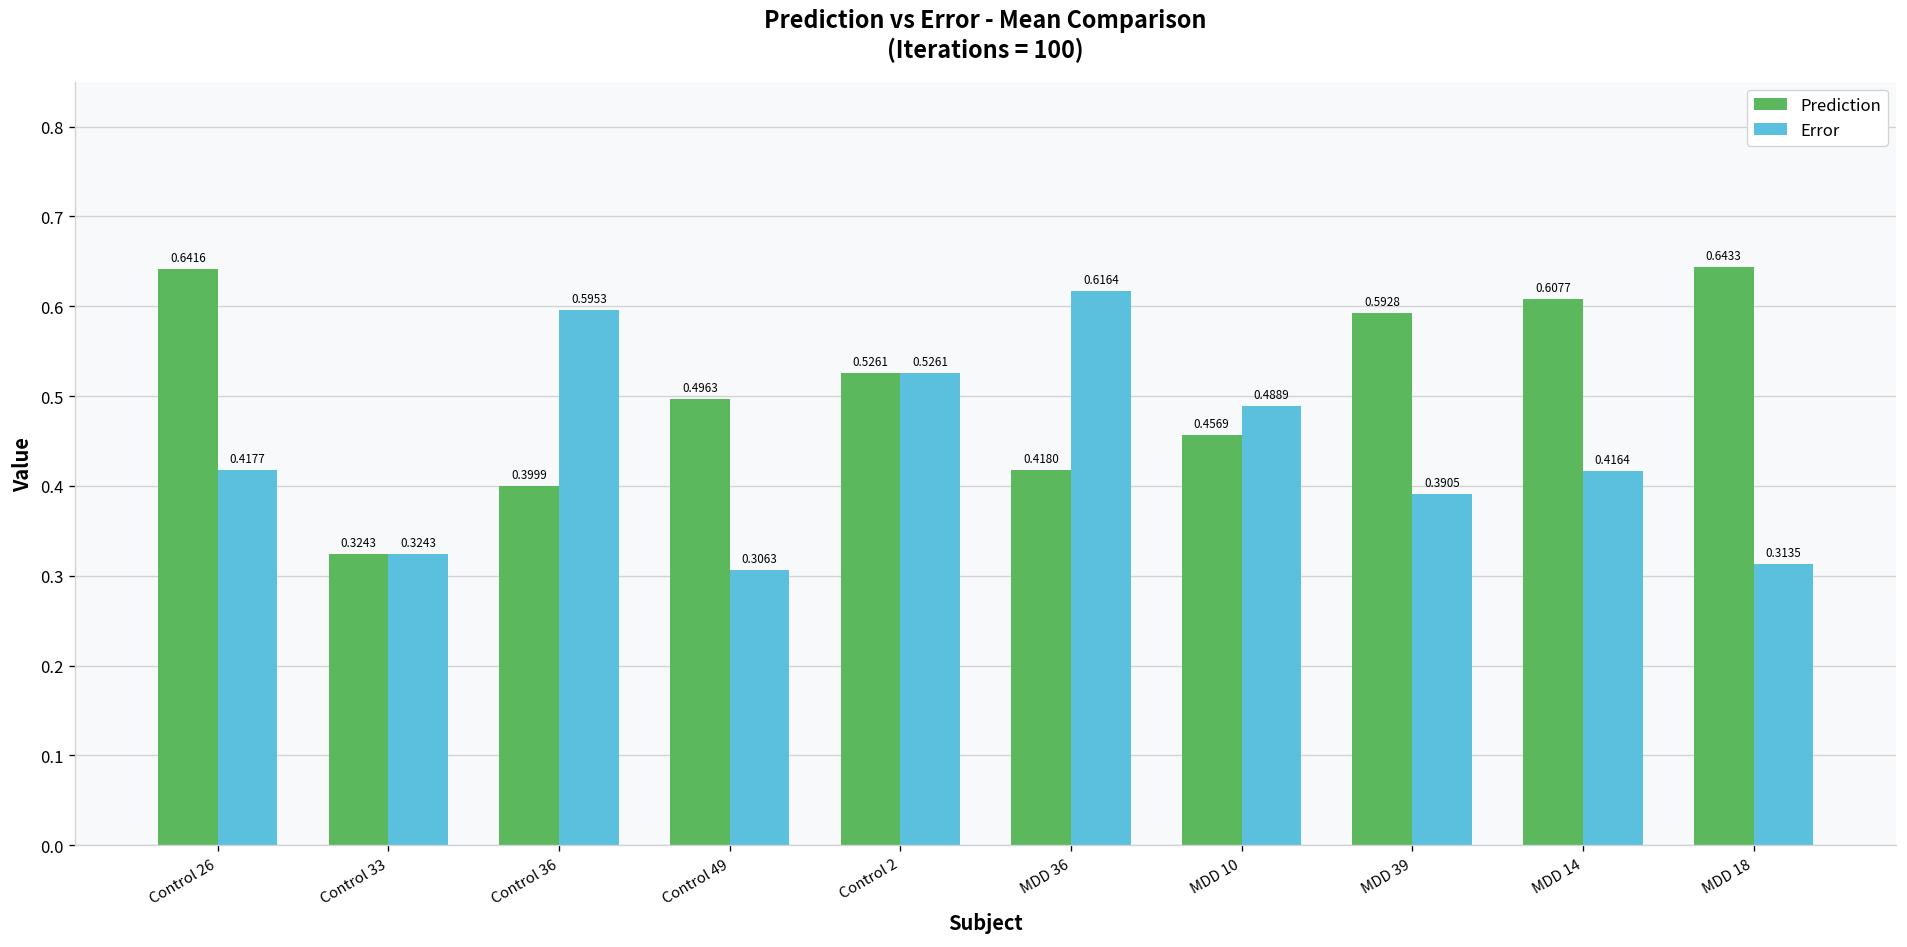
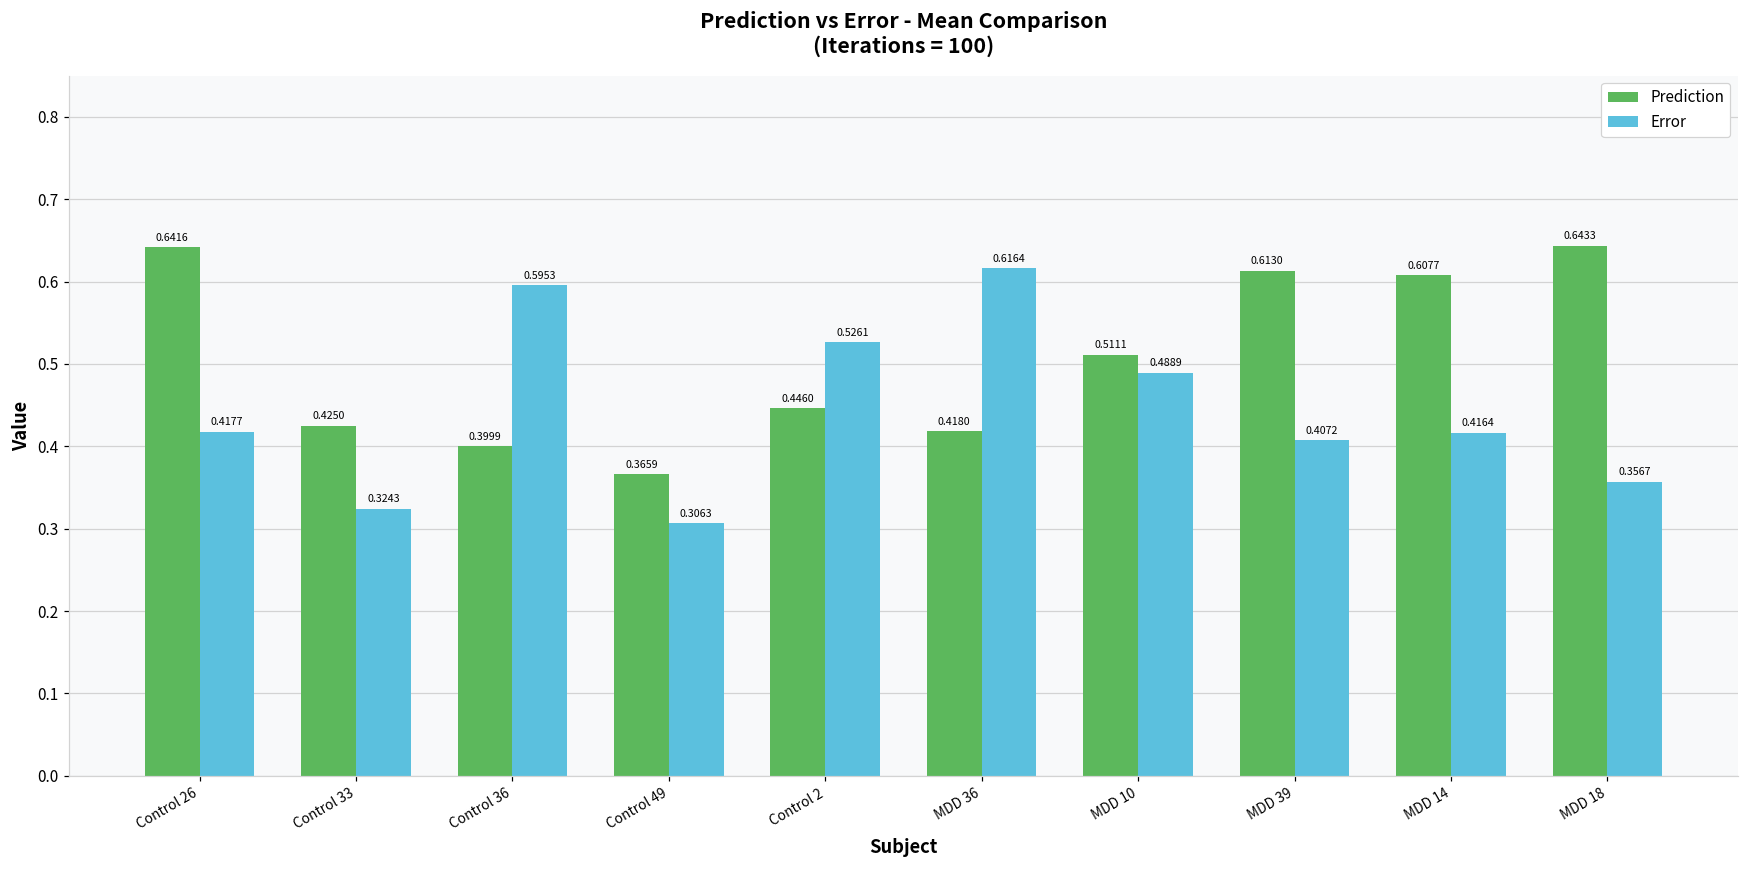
  {
    "Prediction": {
      "Control 26": 0.6416,
-     "Control 33": 0.3243,
+     "Control 33": 0.4250,
      "Control 36": 0.3999,
-     "Control 49": 0.4963,
-     "Control 2": 0.5261,
+     "Control 49": 0.3659,
+     "Control 2": 0.4460,
      "MDD 36": 0.4180,
-     "MDD 10": 0.4569,
-     "MDD 39": 0.5928,
+     "MDD 10": 0.5111,
+     "MDD 39": 0.6130,
      "MDD 14": 0.6077,
      "MDD 18": 0.6433
    },
    "Error": {
      "Control 26": 0.4177,
      "Control 33": 0.3243,
      "Control 36": 0.5953,
      "Control 49": 0.3063,
      "Control 2": 0.5261,
      "MDD 36": 0.6164,
      "MDD 10": 0.4889,
-     "MDD 39": 0.3905,
+     "MDD 39": 0.4072,
      "MDD 14": 0.4164,
-     "MDD 18": 0.3135
+     "MDD 18": 0.3567
    }
  }
